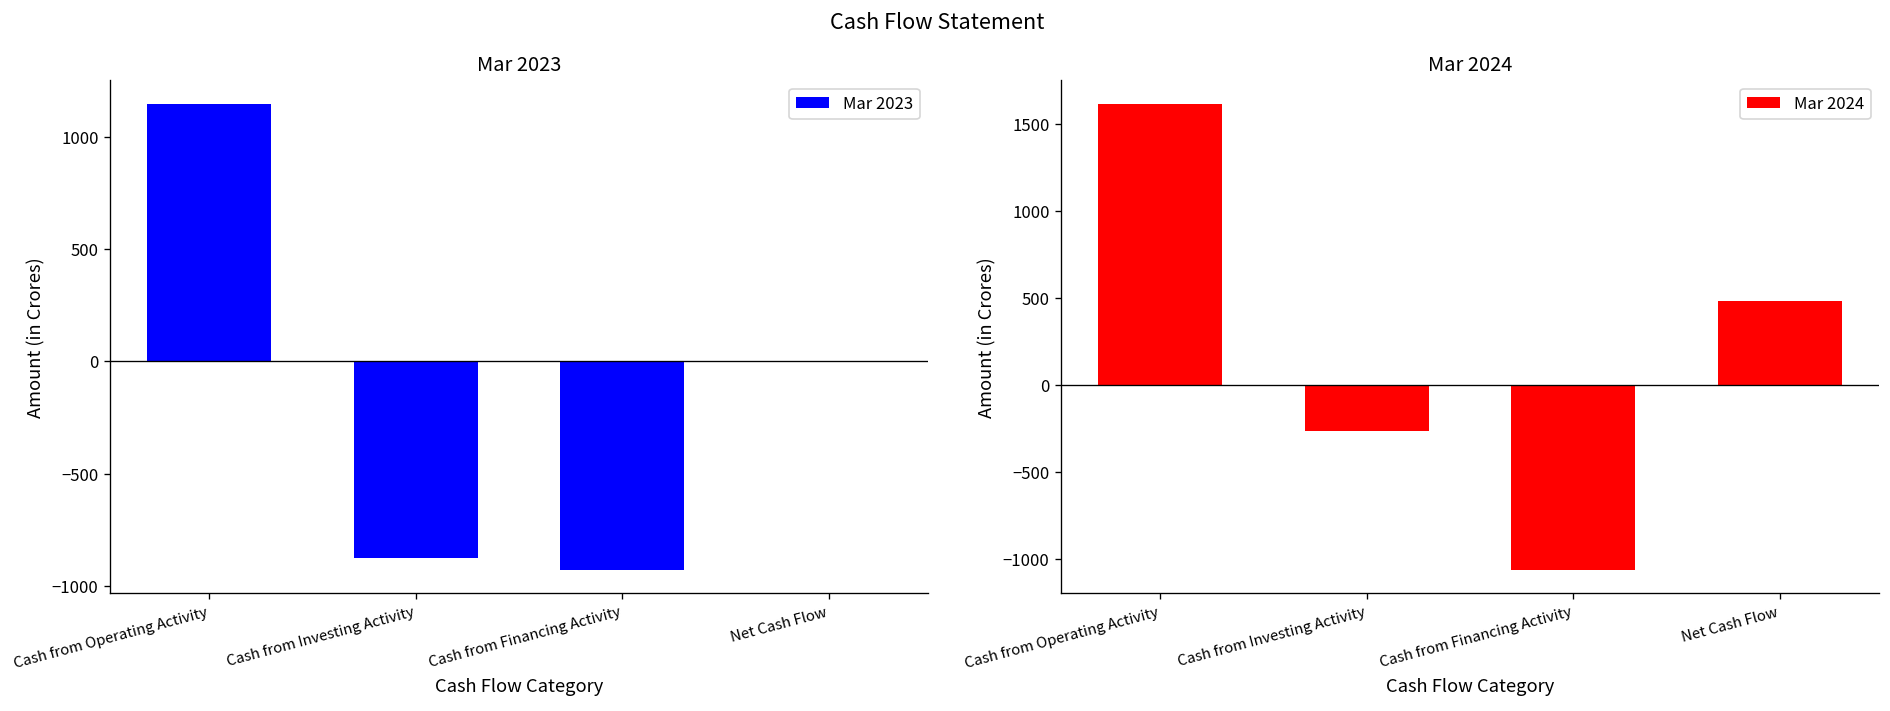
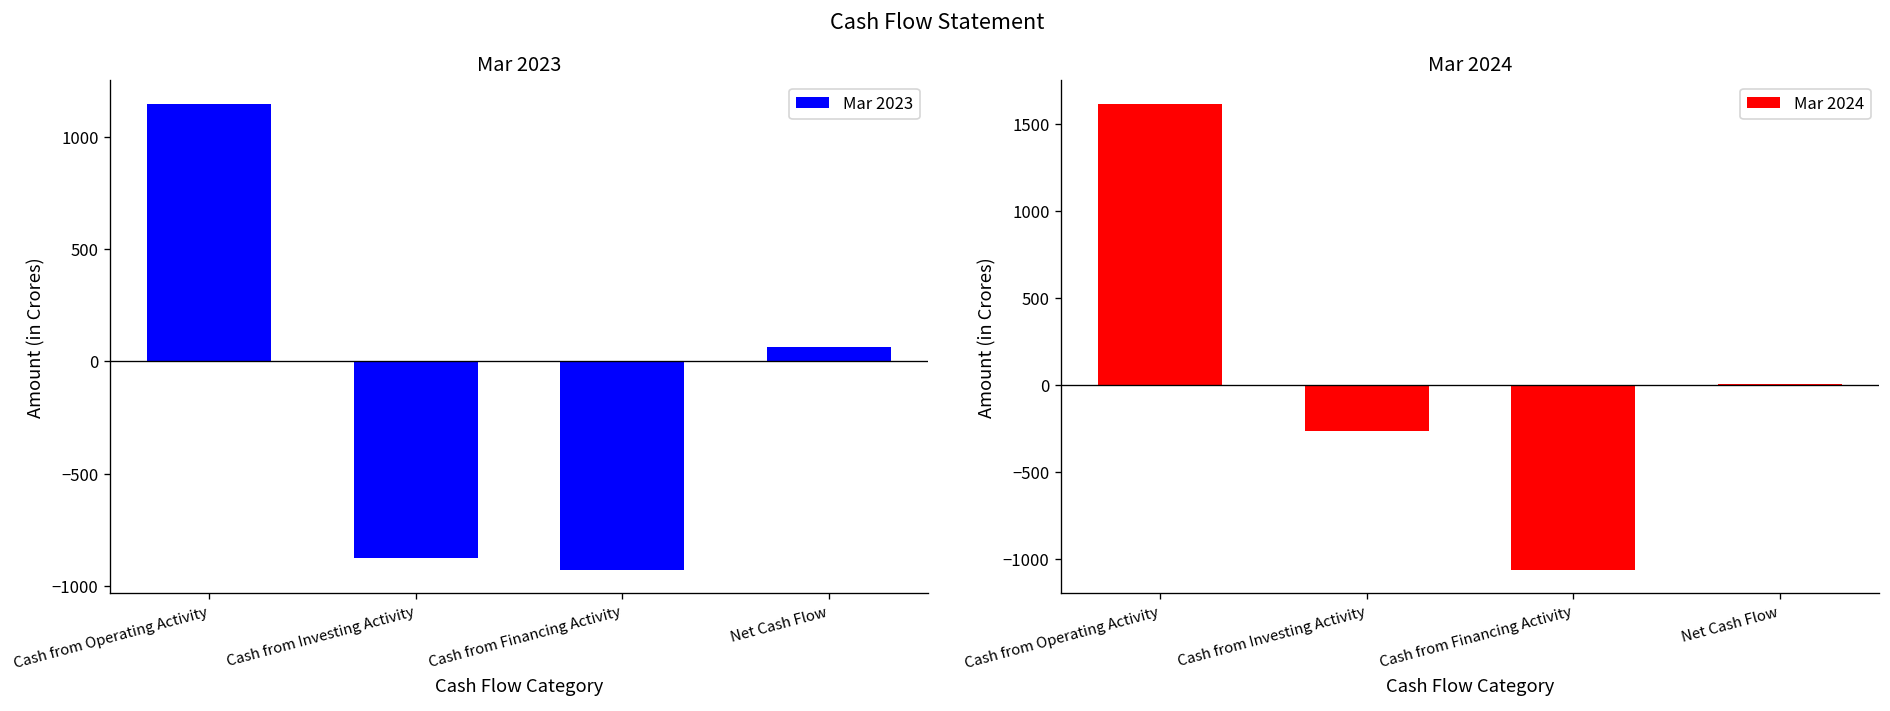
  {
    "Mar 2023": {
      "Cash from Operating Activity": 1150,
      "Cash from Investing Activity": -880,
      "Cash from Financing Activity": -930,
-     "Net Cash Flow": 0
+     "Net Cash Flow": 60
    },
    "Mar 2024": {
      "Cash from Operating Activity": 1620,
      "Cash from Investing Activity": -270,
      "Cash from Financing Activity": -1070,
-     "Net Cash Flow": 480
+     "Net Cash Flow": 10
    }
  }
